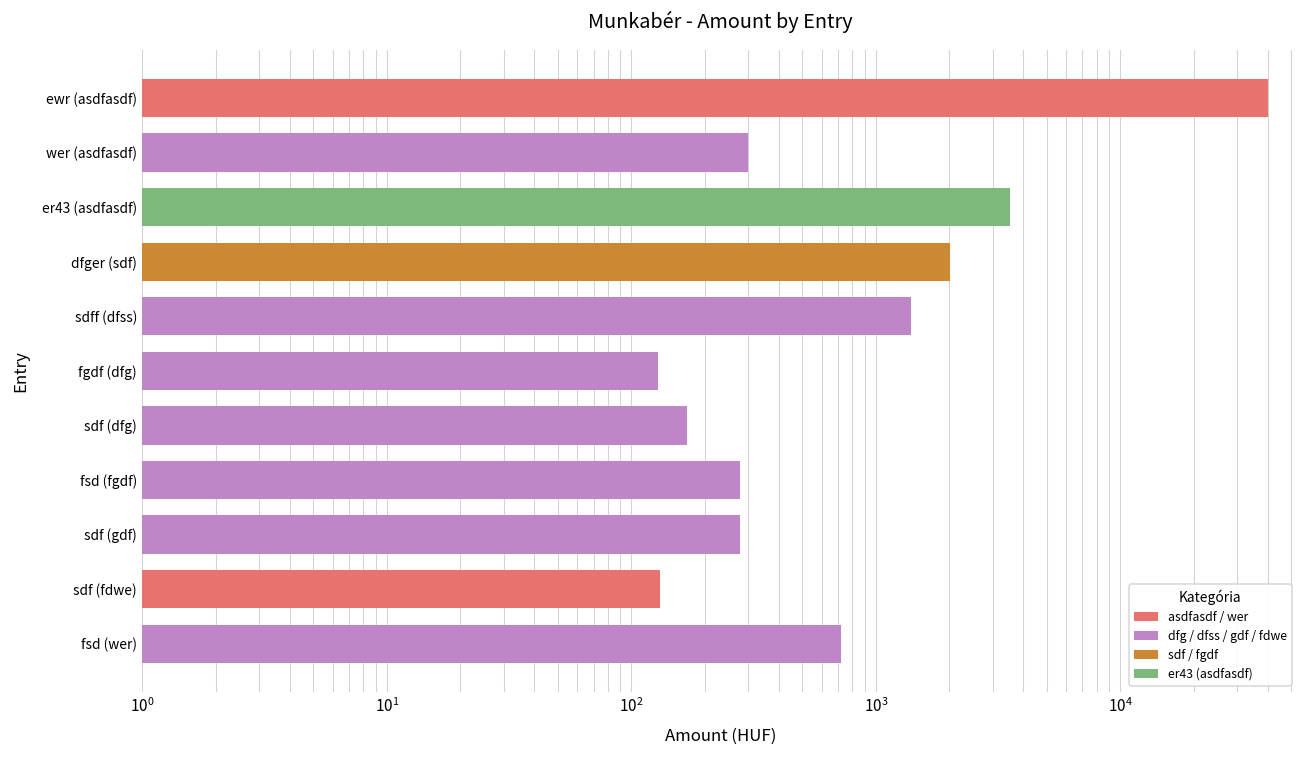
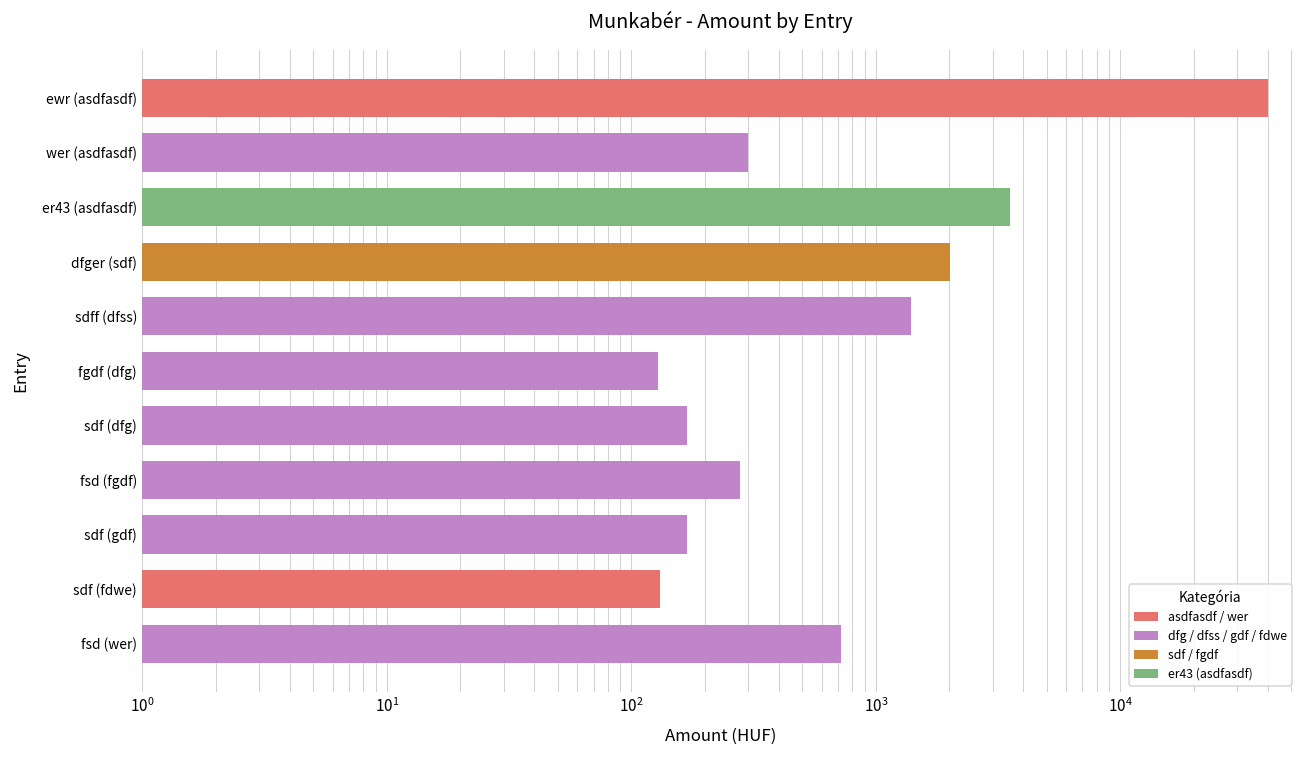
  {
    "ewr (asdfasdf)": 40000,
    "wer (asdfasdf)": 300,
    "er43 (asdfasdf)": 3500,
    "dfger (sdf)": 2000,
    "sdff (dfss)": 1400,
    "fgdf (dfg)": 130,
    "sdf (dfg)": 170,
    "fsd (fgdf)": 280,
-   "sdf (gdf)": 280,
+   "sdf (gdf)": 170,
    "sdf (fdwe)": 130,
    "fsd (wer)": 720
  }
